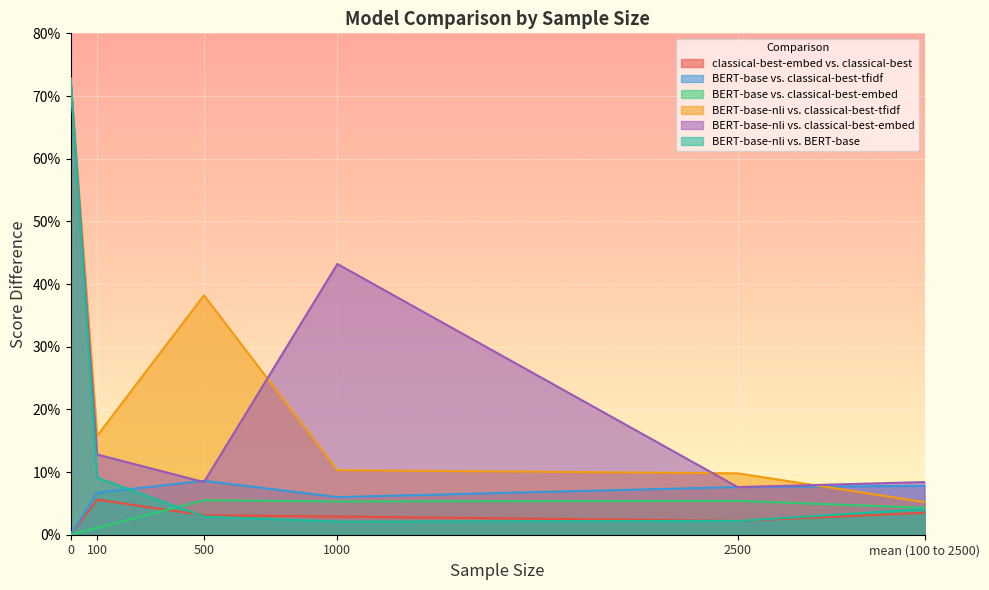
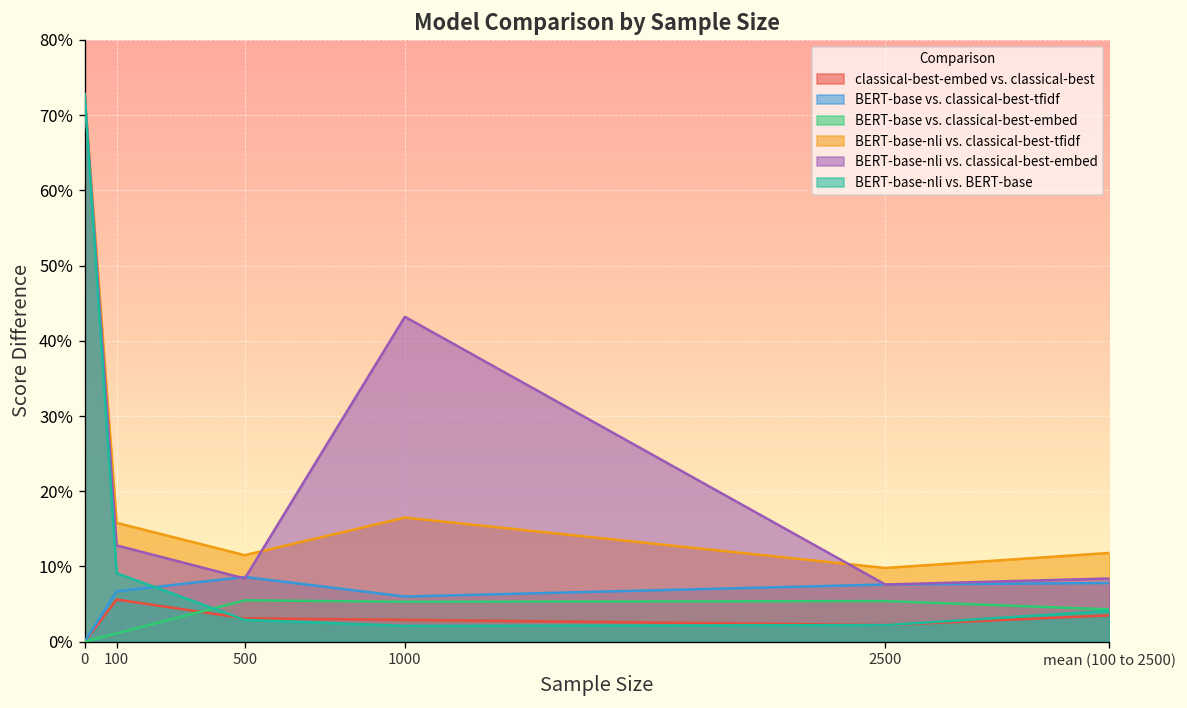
  {
    "classical-best-embed vs. classical-best": {
      "100": "6%",
      "1000": "3%",
      "mean (100 to 2500)": "4%"
    },
    "BERT-base vs. classical-best-tfidf": {
      "100": "7%",
      "1000": "6%",
      "mean (100 to 2500)": "8%"
    },
    "BERT-base-nli vs. classical-best-tfidf": {
      "100": "16%",
-     "500": "38%",
-     "1000": "10%",
+     "500": "12%",
+     "1000": "17%",
      "2500": "10%",
-     "mean (100 to 2500)": "5%"
+     "mean (100 to 2500)": "12%"
    },
    "BERT-base-nli vs. classical-best-embed": {
      "100": "13%",
      "1000": "43%",
      "mean (100 to 2500)": "8%"
    }
  }
